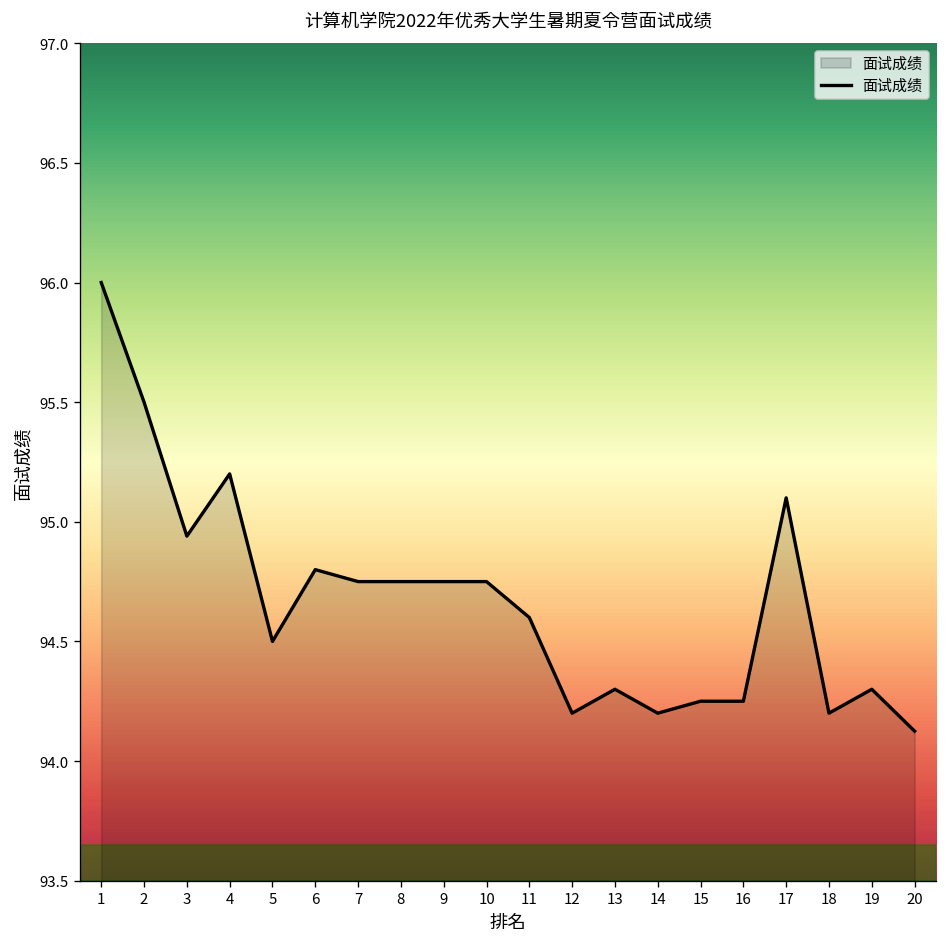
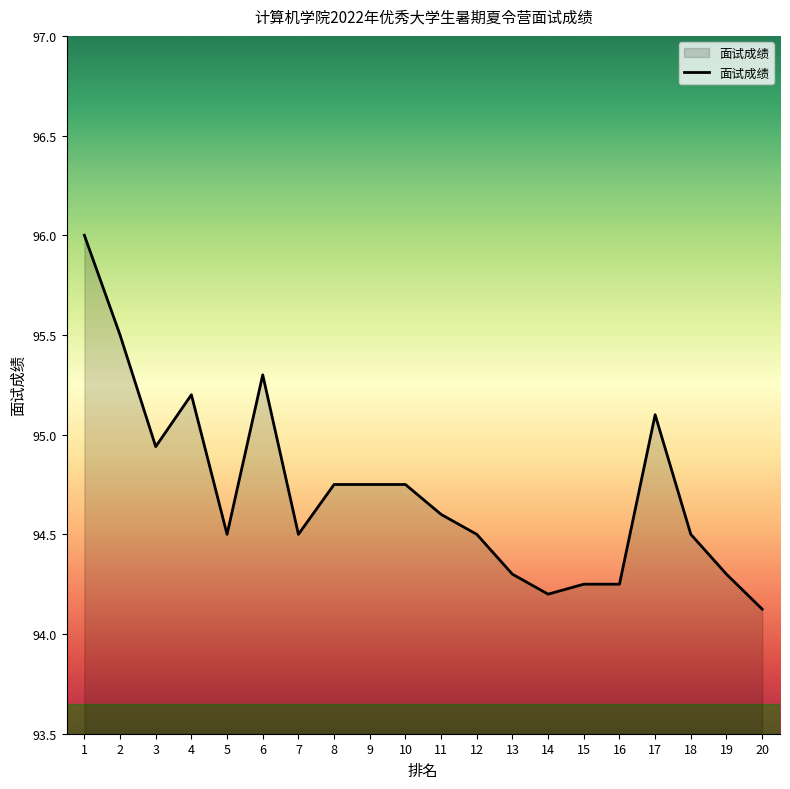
  {
    "1": 96.00,
    "2": 95.50,
    "3": 94.94,
    "4": 95.20,
    "5": 94.50,
-   "6": 94.8,
-   "7": 94.75,
+   "6": 95.3,
+   "7": 94.50,
    "8": 94.75,
    "9": 94.75,
    "10": 94.75,
    "11": 94.60,
-   "12": 94.2,
+   "12": 94.5,
    "13": 94.30,
    "14": 94.20,
    "15": 94.25,
    "16": 94.25,
    "17": 95.10,
-   "18": 94.2,
+   "18": 94.5,
    "19": 94.30,
    "20": 94.13
  }
